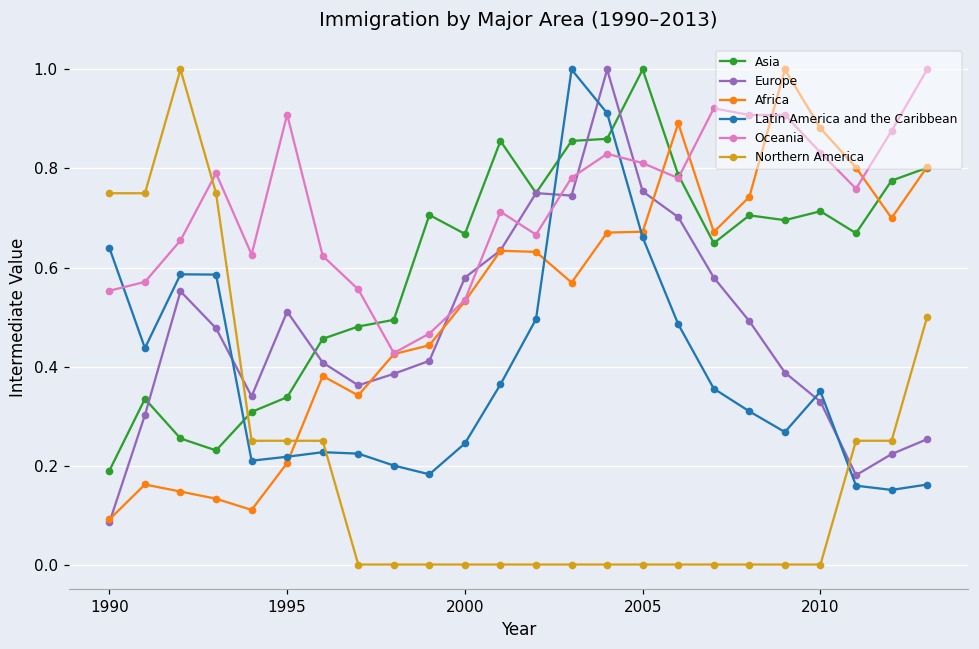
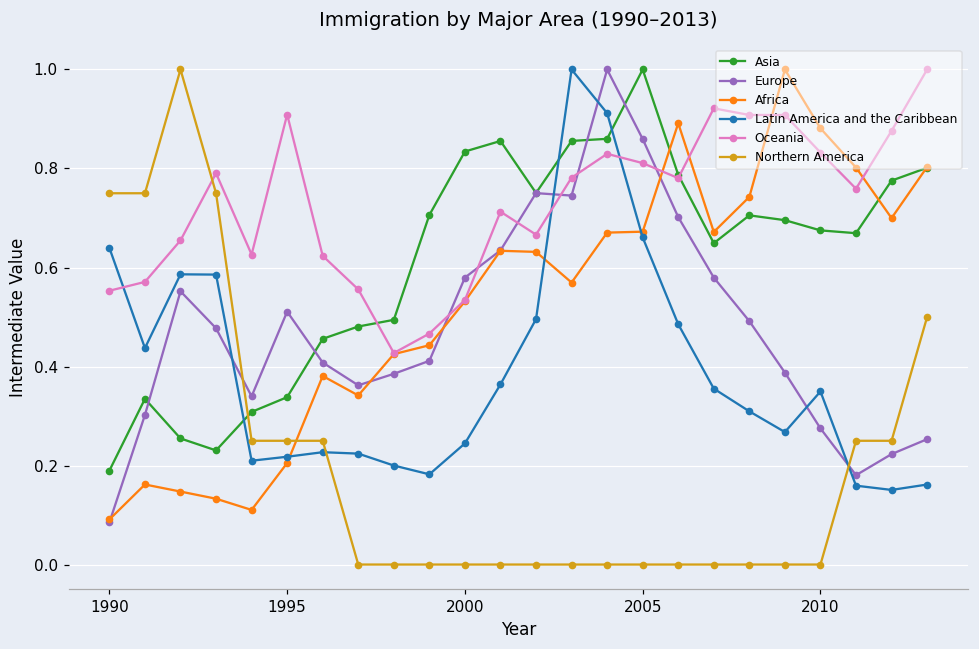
  {
    "Asia": {
      "1990": 0.19,
      "1995": 0.34,
-     "2000": 0.67,
+     "2000": 0.83,
      "2005": 1.00,
-     "2010": 0.71
+     "2010": 0.67
    },
    "Europe": {
      "1990": 0.09,
      "1995": 0.51,
      "2000": 0.58,
-     "2005": 0.75,
-     "2010": 0.33
+     "2005": 0.86,
+     "2010": 0.27
    },
    "Latin America and the Caribbean": {
      "1990": 0.64,
      "1995": 0.22,
      "2000": 0.24,
      "2005": 0.66,
      "2010": 0.35
    },
    "Oceania": {
      "1990": 0.55,
      "1995": 0.91,
      "2005": 0.81
    }
  }
